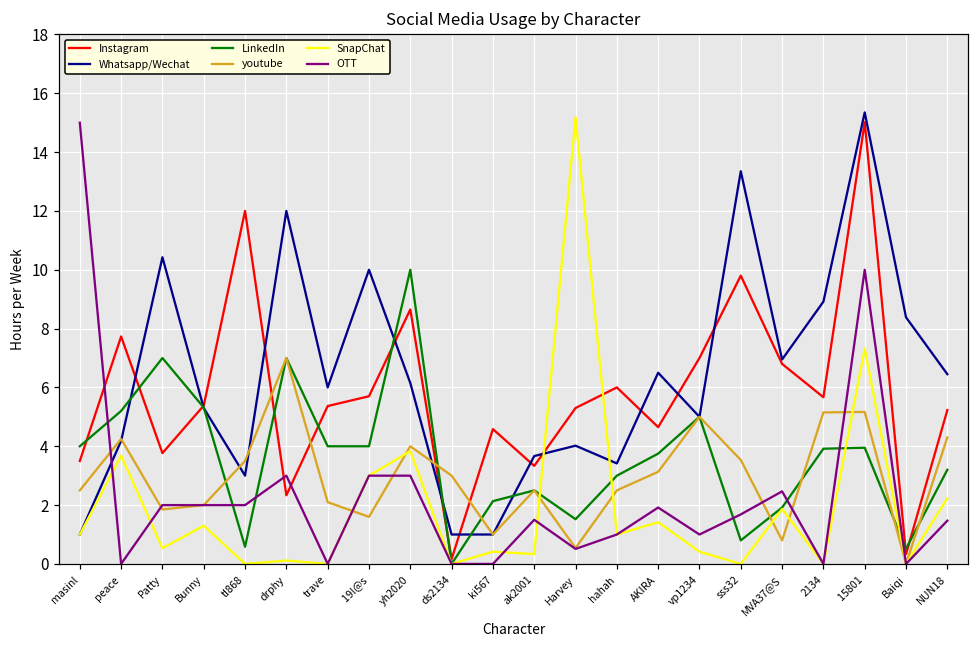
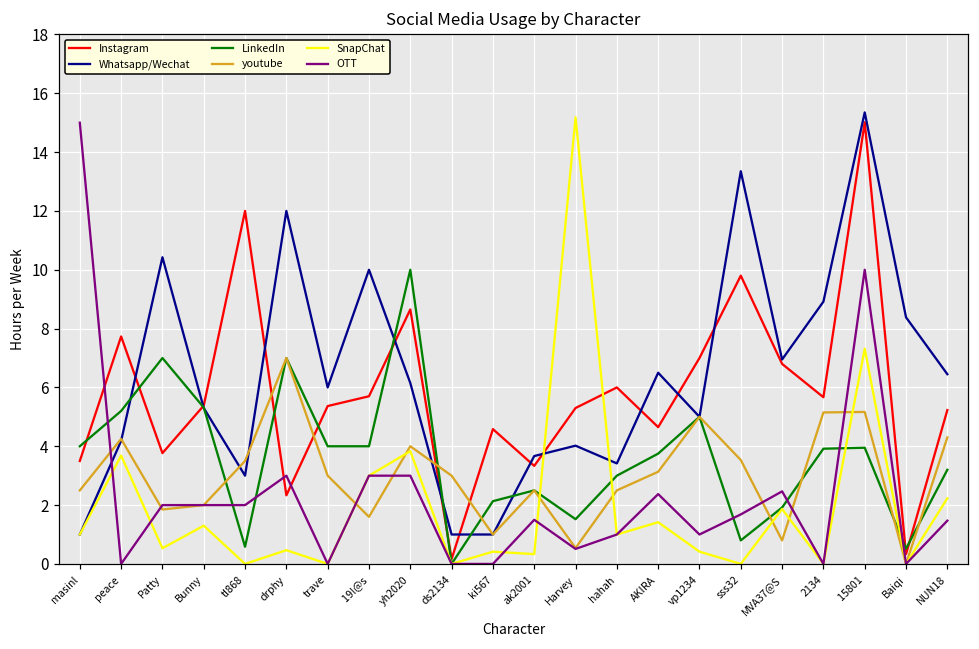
  {
    "Instagram": {
      "masinl": 3.5,
      "peace": 7.7,
      "Patty": 3.8,
      "tl868": 12.0,
      "drphy": 2.3,
      "trave": 5.4,
      "19!@s": 5.7,
      "yh2020": 8.7,
      "ds2134": 0.2,
      "ki567": 4.6,
      "ak2001": 3.3,
      "Harvey": 5.3,
      "hahah": 6.0,
      "AKIRA": 4.7,
      "vp1234": 7.0,
      "sss32": 9.8,
      "MVA37@S": 6.8,
      "2134": 5.7,
      "15801": 15.0,
      "Baiqi": 0.3,
      "NUN18": 5.2
    },
    "Whatsapp/Wechat": {
      "Patty": 10.4,
      "tl868": 3.0,
      "drphy": 12.0,
      "trave": 6.0,
      "19!@s": 10.0,
      "yh2020": 6.2,
      "ds2134": 1.0,
      "ak2001": 3.7,
      "Harvey": 4.0,
      "hahah": 3.4,
      "AKIRA": 6.5,
      "sss32": 13.4,
      "MVA37@S": 7.0,
      "2134": 8.9,
      "15801": 15.4,
      "Baiqi": 8.4,
      "NUN18": 6.5
    },
    "LinkedIn": {
      "masinl": 4.0,
      "peace": 5.2,
      "Patty": 7.0,
      "tl868": 0.6,
      "trave": 4.0,
      "19!@s": 4.0,
      "yh2020": 10.0,
      "ki567": 2.1,
      "Harvey": 1.5,
      "hahah": 3.0,
      "AKIRA": 3.8,
      "sss32": 0.8,
      "2134": 3.9,
      "15801": 4.0,
      "Baiqi": 0.5,
      "NUN18": 3.2
    },
    "youtube": {
      "masinl": 2.5,
      "Patty": 1.9,
      "tl868": 3.5,
-     "trave": 2.1,
+     "trave": 3.0,
      "19!@s": 1.6,
      "yh2020": 4.0,
      "ds2134": 3.0,
      "hahah": 2.5,
      "AKIRA": 3.1,
      "sss32": 3.5,
      "MVA37@S": 0.8,
      "2134": 5.2,
      "15801": 5.2,
      "NUN18": 4.3
    },
    "SnapChat": {
      "peace": 3.7,
      "Patty": 0.5,
      "Bunny": 1.3,
      "tl868": 0.0,
-     "drphy": 0.1,
+     "drphy": 0.5,
      "yh2020": 3.8,
      "ki567": 0.4,
      "ak2001": 0.3,
      "Harvey": 15.2,
      "AKIRA": 1.4,
      "vp1234": 0.4,
      "sss32": 0.0,
      "15801": 7.3,
      "NUN18": 2.2
    },
    "OTT": {
      "masinl": 15.0,
      "peace": 0.0,
      "Patty": 2.0,
      "tl868": 2.0,
      "drphy": 3.0,
      "yh2020": 3.0,
      "ki567": 0.0,
      "ak2001": 1.5,
-     "AKIRA": 1.9,
+     "AKIRA": 2.4,
      "vp1234": 1.0,
      "sss32": 1.7,
      "MVA37@S": 2.5,
      "15801": 10.0,
      "NUN18": 1.5
    }
  }
